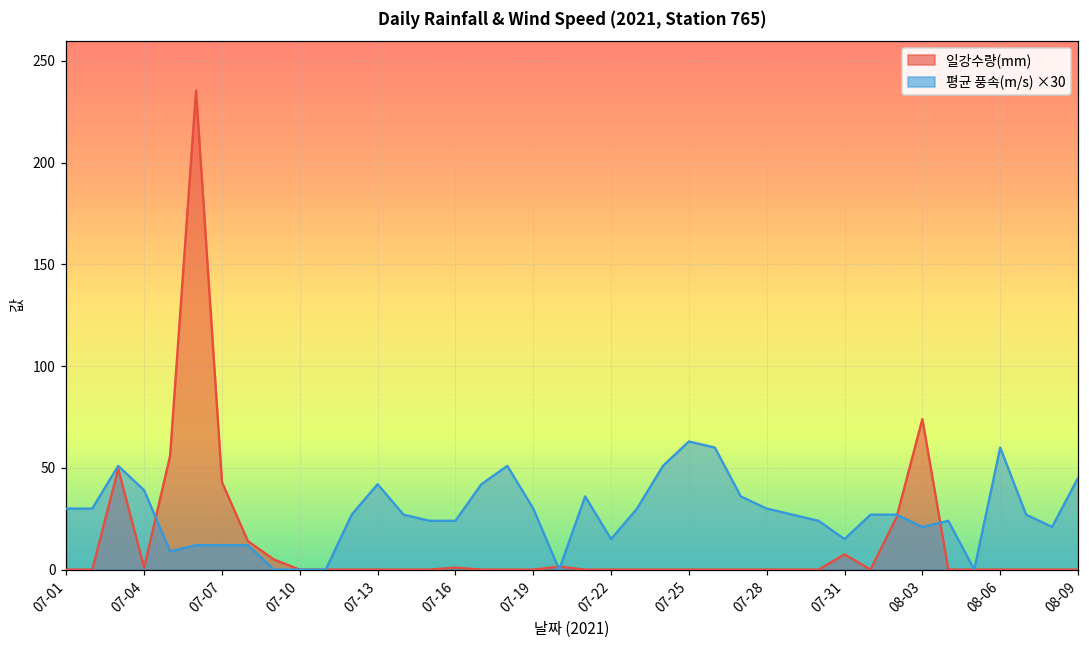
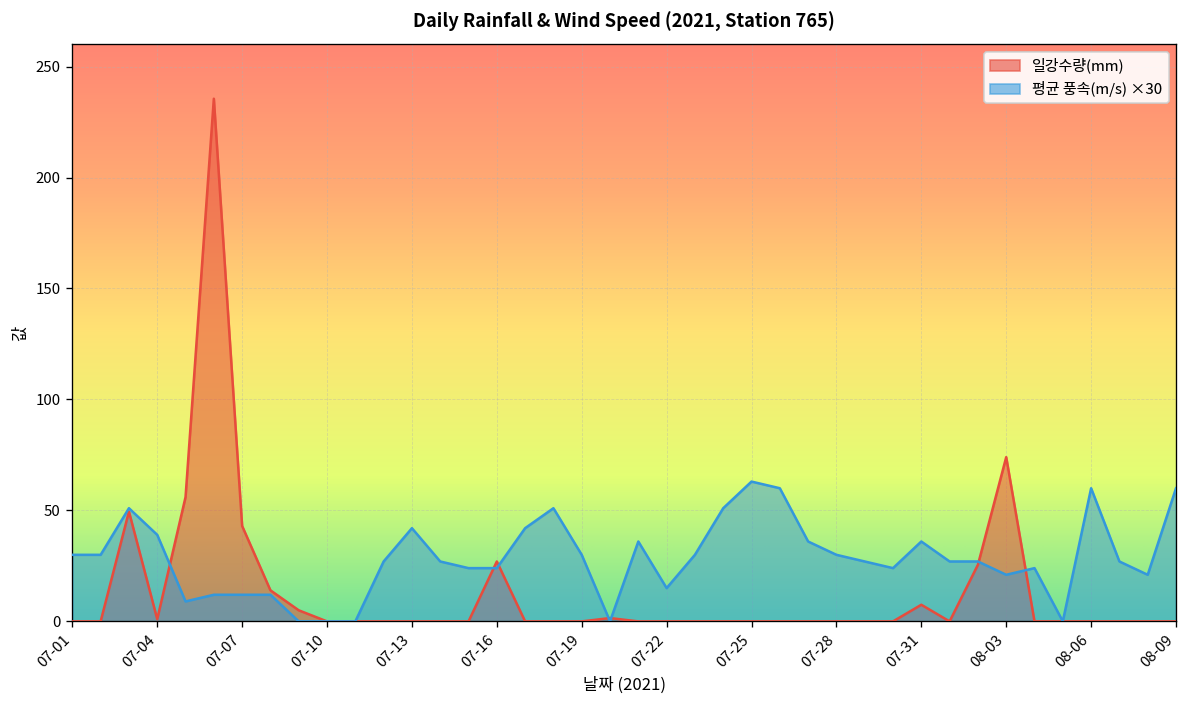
  {
    "일강수량(mm)": {
      "07-01": 0,
      "07-04": 1,
      "07-07": 43,
      "07-13": 0,
-     "07-16": 1,
+     "07-16": 27,
      "07-19": 0,
      "07-22": 0,
      "07-25": 0,
      "07-28": 0,
      "07-31": 8,
      "08-03": 74,
      "08-06": 0,
      "08-09": 0
    },
    "평균 풍속(m/s) ×30": {
      "07-01": 30,
      "07-04": 39,
      "07-07": 12,
      "07-13": 42,
      "07-16": 24,
      "07-19": 30,
      "07-22": 15,
      "07-25": 63,
      "07-28": 30,
-     "07-31": 15,
+     "07-31": 36,
      "08-03": 21,
      "08-06": 60,
-     "08-09": 45
+     "08-09": 60
    }
  }
